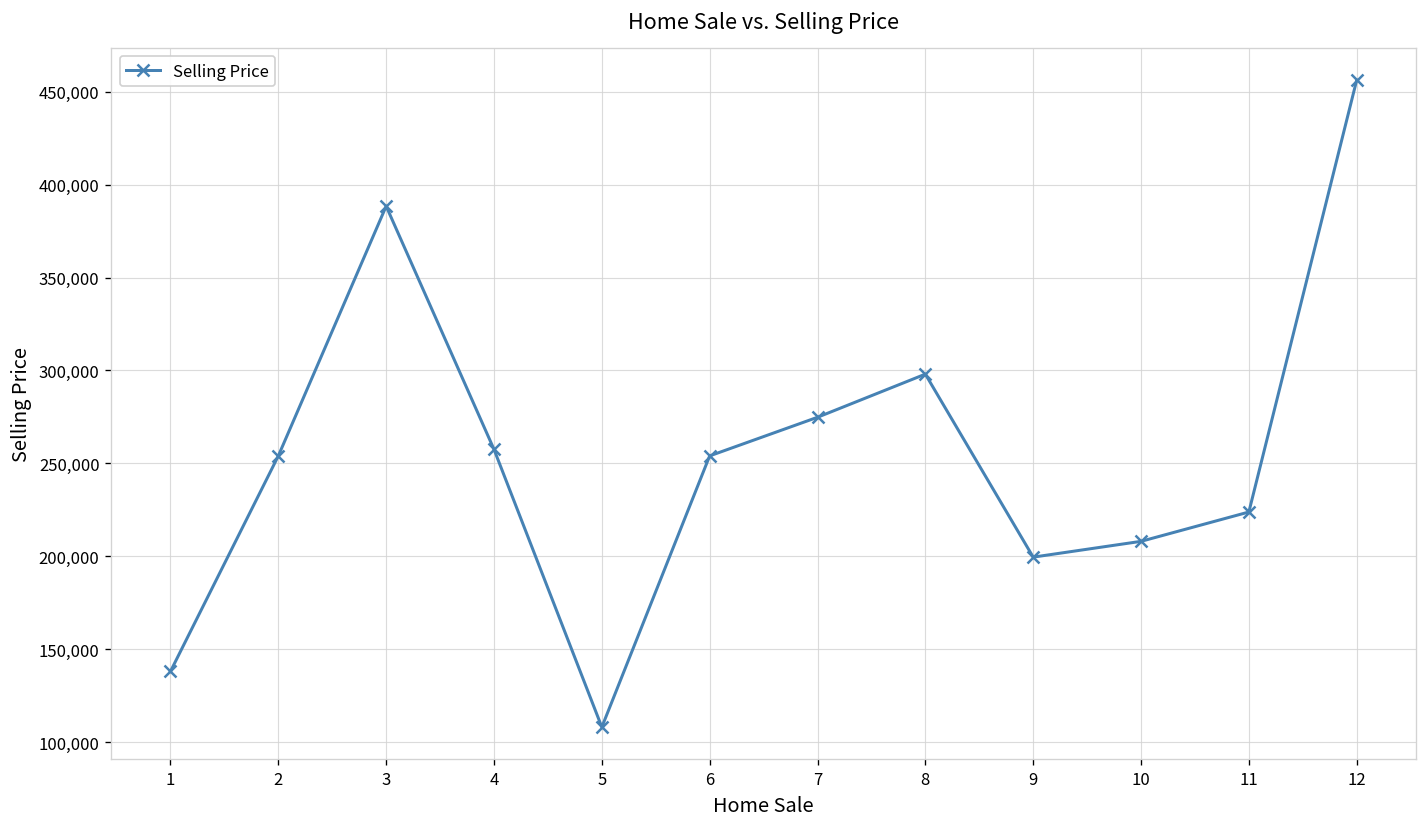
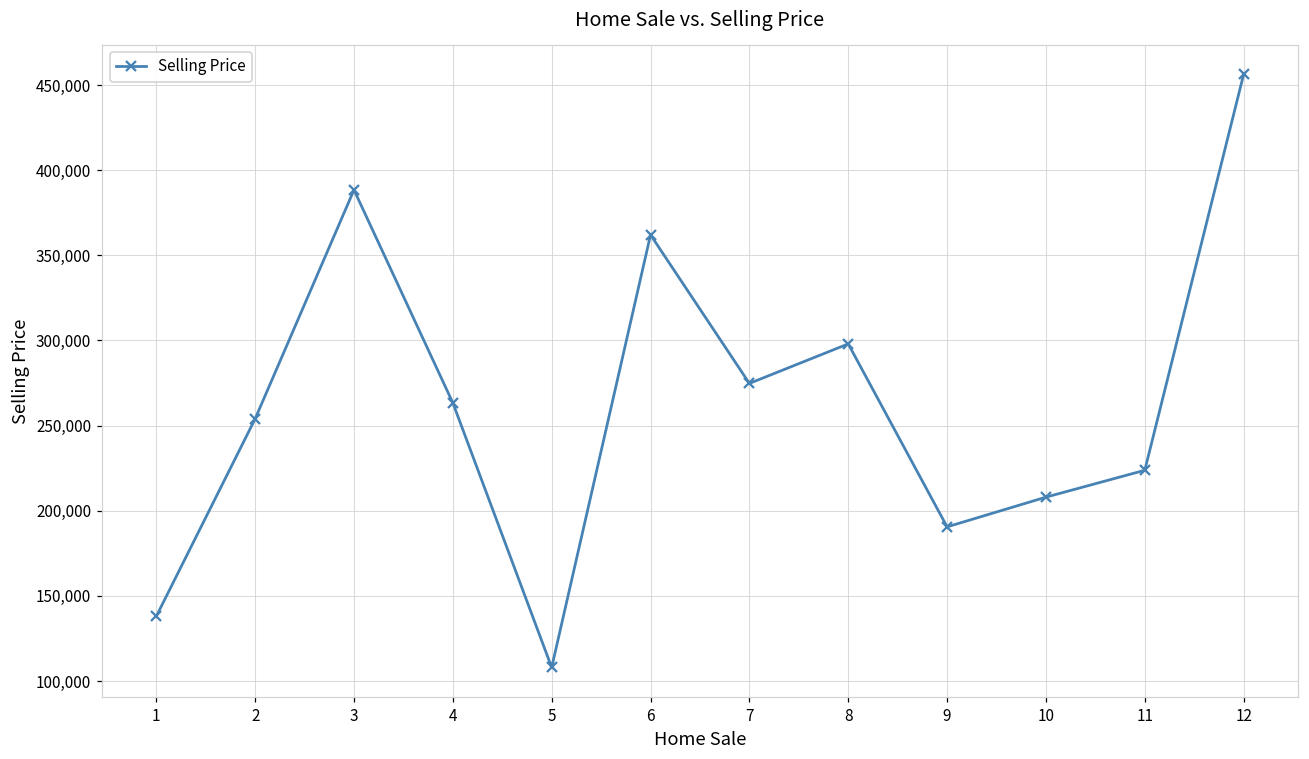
  {
    "1": "138,000",
    "2": "254,000",
    "3": "388,000",
-   "4": "258,000",
+   "4": "263,000",
    "5": "108,000",
-   "6": "254,000",
+   "6": "362,000",
    "7": "275,000",
    "8": "298,000",
-   "9": "200,000",
+   "9": "191,000",
    "10": "208,000",
    "11": "224,000",
    "12": "456,000"
  }
